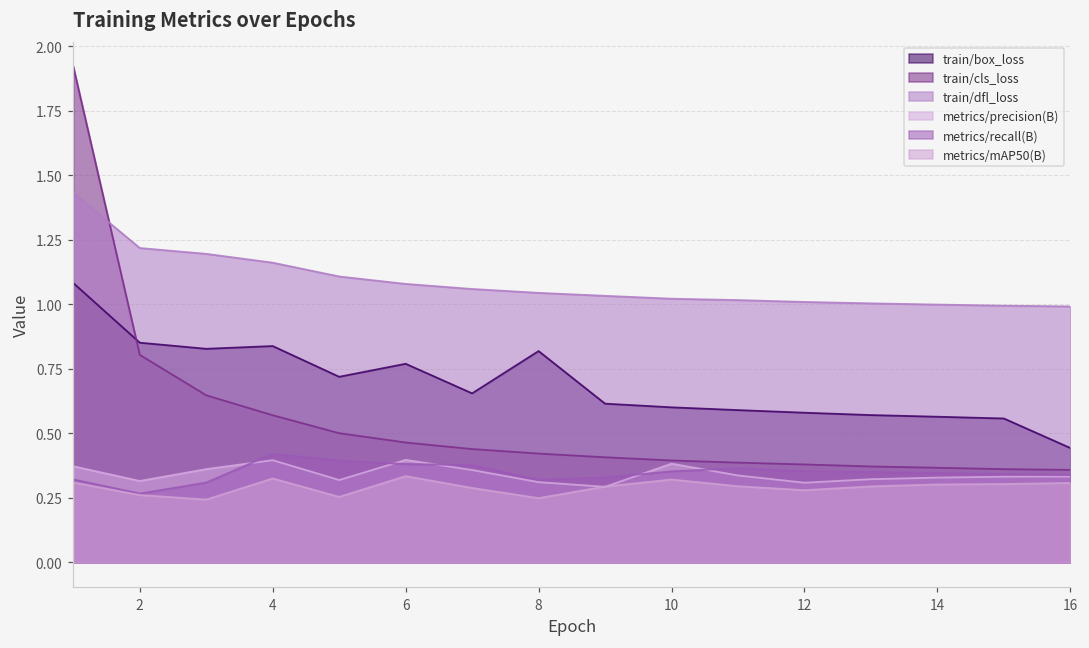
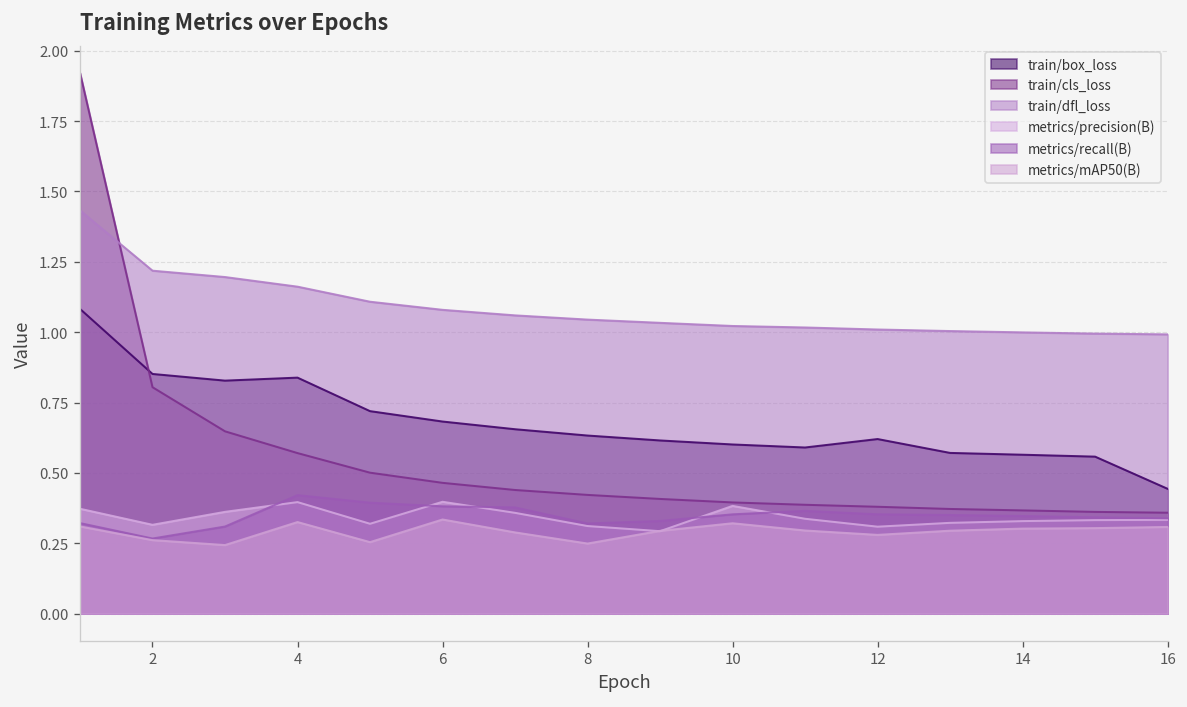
  {
    "train/box_loss": {
      "2": 0.85,
      "4": 0.84,
-     "6": 0.77,
-     "8": 0.82,
+     "6": 0.68,
+     "8": 0.63,
      "10": 0.60,
-     "12": 0.58,
+     "12": 0.62,
      "14": 0.56,
      "16": 0.44
    }
  }
